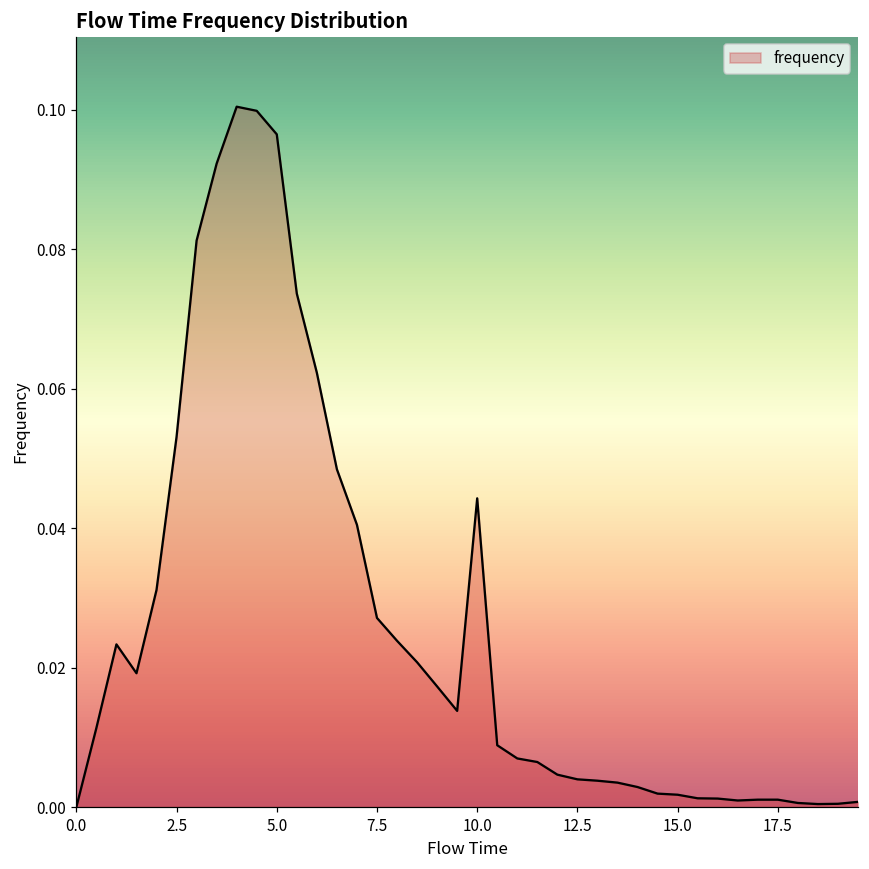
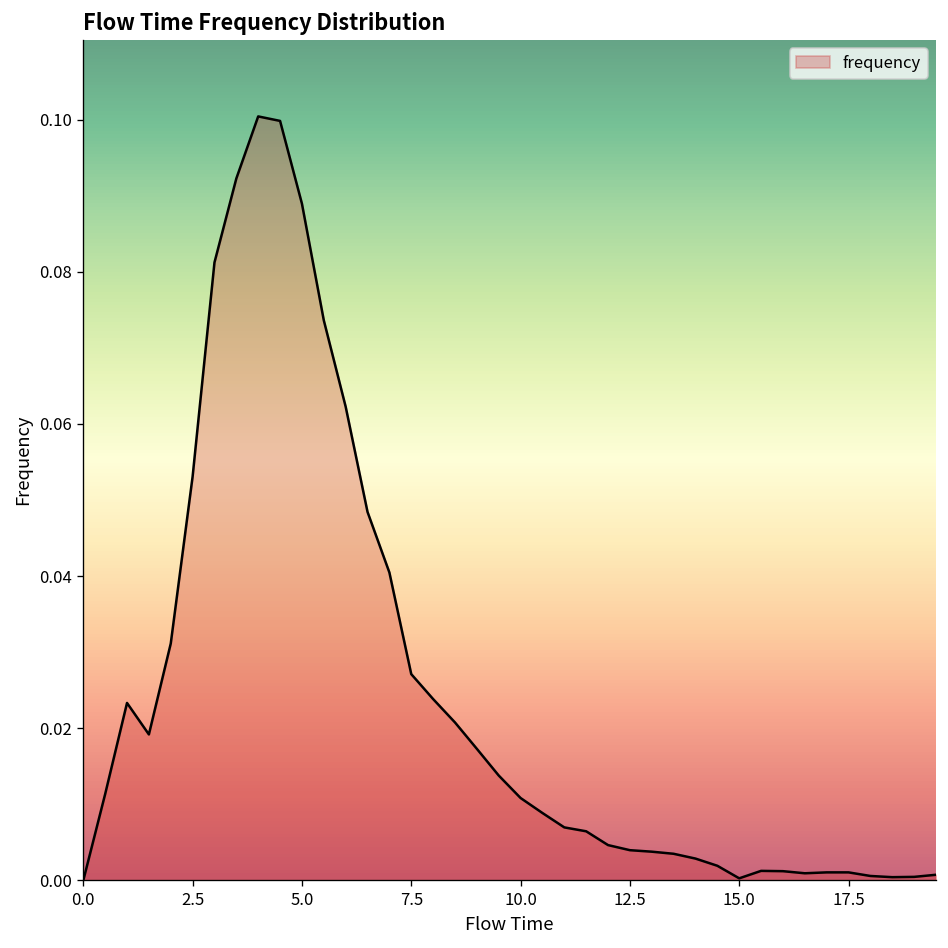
  {
    "0.0": 0.000,
    "2.5": 0.053,
-   "5.0": 0.096,
+   "5.0": 0.089,
    "7.5": 0.027,
-   "10.0": 0.044,
+   "10.0": 0.011,
    "12.5": 0.004,
-   "15.0": 0.002,
+   "15.0": 0.000,
    "17.5": 0.001
  }
